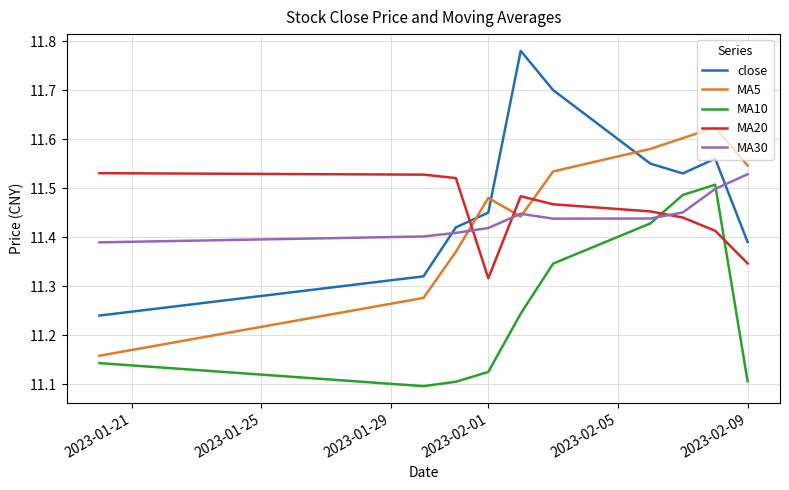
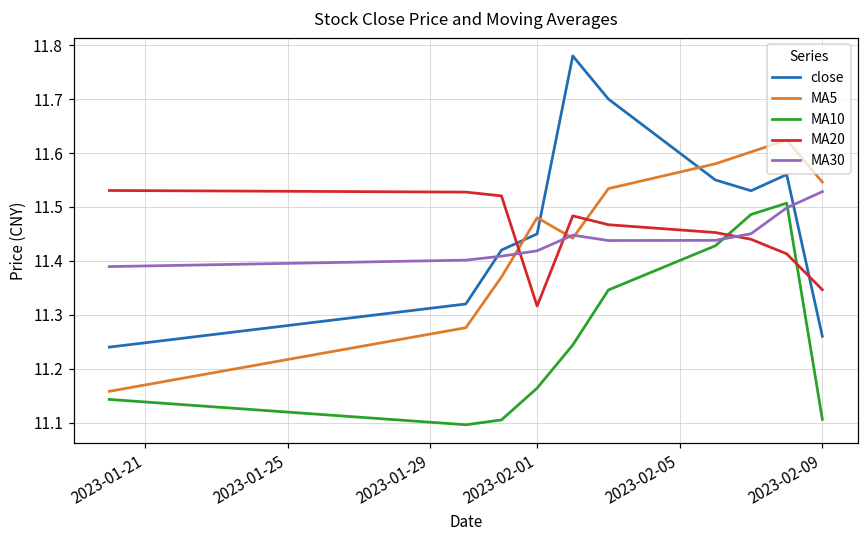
  {
    "close": {
      "2023-02-01": 11.45,
-     "2023-02-09": 11.39
+     "2023-02-09": 11.26
    },
    "MA5": {
      "2023-02-01": 11.48,
      "2023-02-09": 11.55
    },
    "MA10": {
-     "2023-02-01": 11.13,
+     "2023-02-01": 11.16,
      "2023-02-09": 11.11
    },
    "MA20": {
      "2023-02-01": 11.32,
      "2023-02-09": 11.35
    },
    "MA30": {
      "2023-02-01": 11.42,
      "2023-02-09": 11.53
    }
  }
